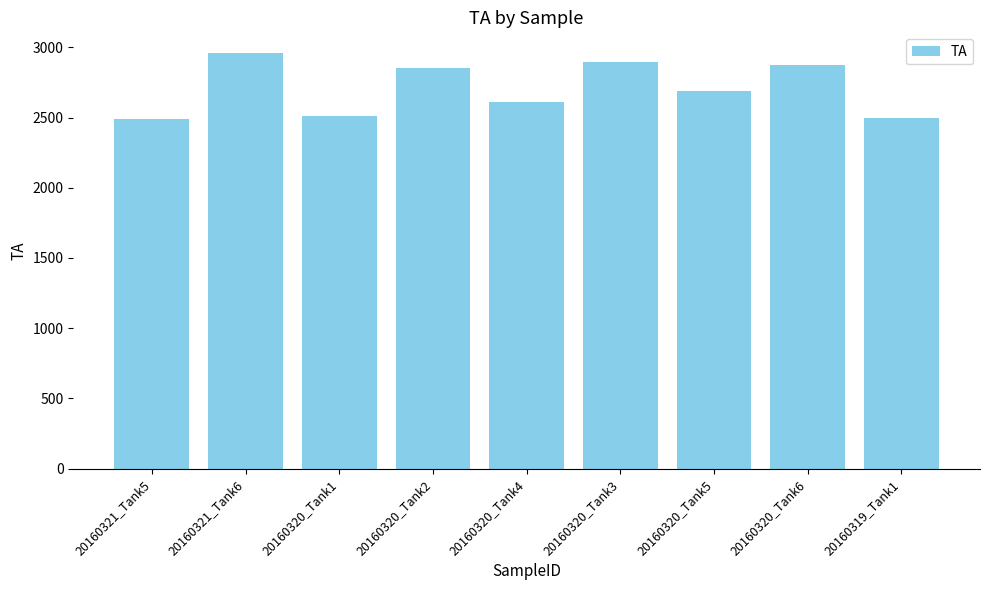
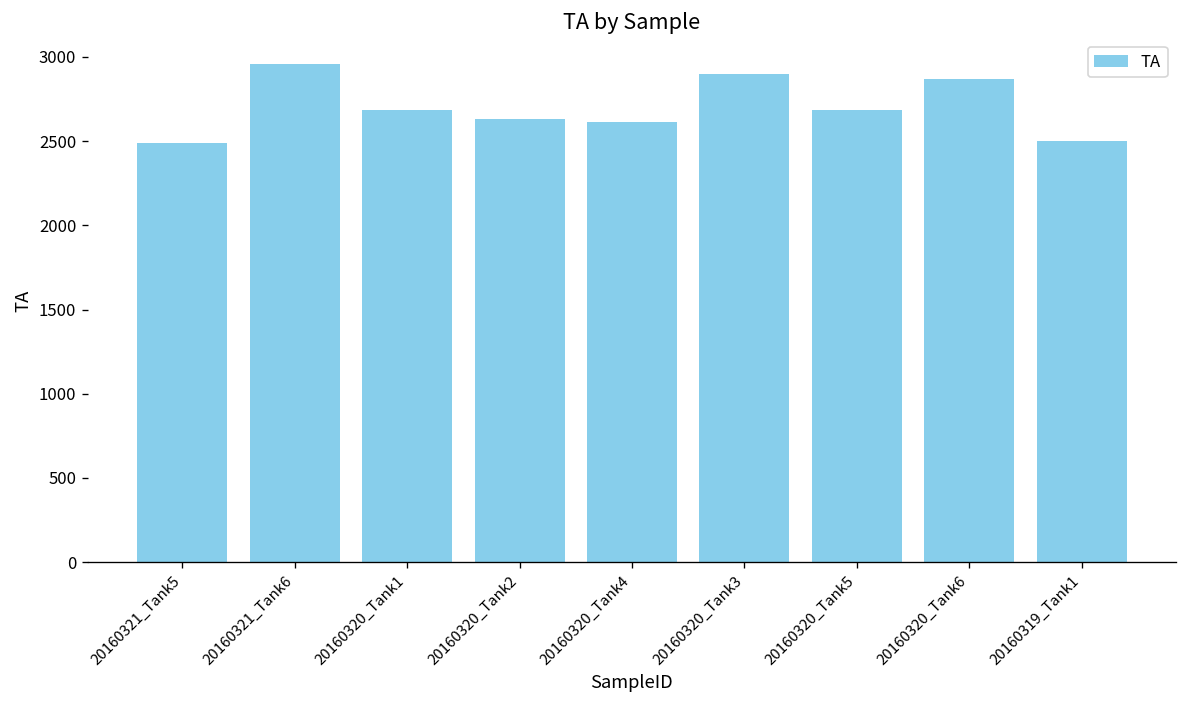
  {
    "20160321_Tank5": 2490,
    "20160321_Tank6": 2960,
-   "20160320_Tank1": 2510,
-   "20160320_Tank2": 2850,
+   "20160320_Tank1": 2680,
+   "20160320_Tank2": 2630,
    "20160320_Tank4": 2610,
    "20160320_Tank3": 2890,
    "20160320_Tank5": 2690,
    "20160320_Tank6": 2870,
    "20160319_Tank1": 2500
  }
